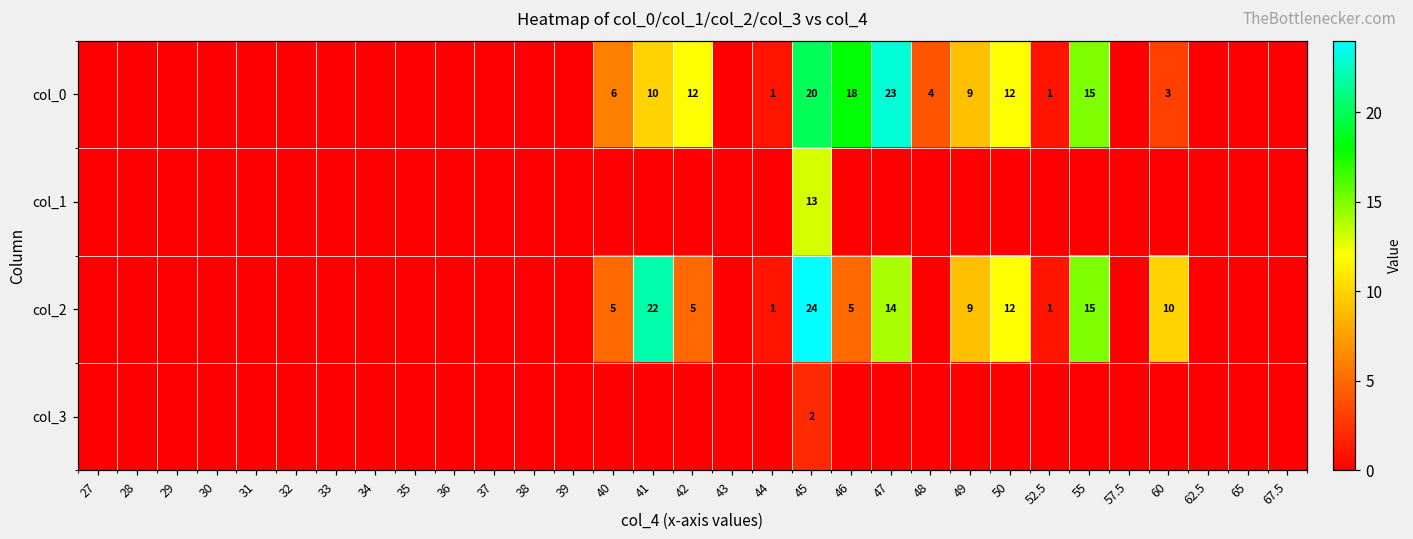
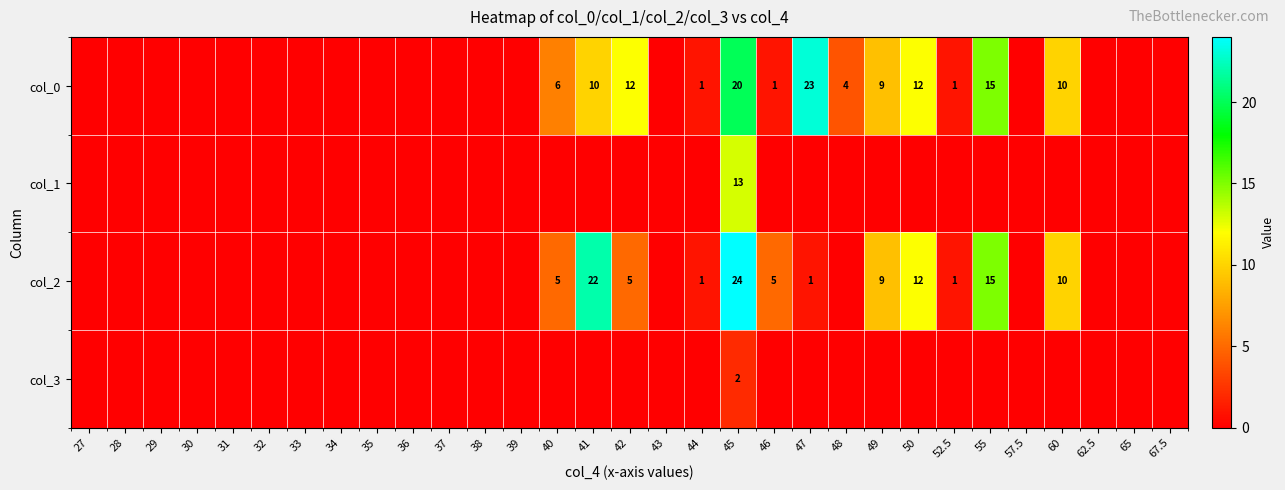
  {
    "col_0": {
      "40": 6,
      "41": 10,
      "42": 12,
      "44": 1,
      "45": 20,
-     "46": 18,
+     "46": 1,
      "47": 23,
      "48": 4,
      "49": 9,
      "50": 12,
      "52.5": 1,
      "55": 15,
-     "60": 3
+     "60": 10
    },
    "col_1": {
      "45": 13
    },
    "col_2": {
      "40": 5,
      "41": 22,
      "42": 5,
      "44": 1,
      "45": 24,
      "46": 5,
-     "47": 14,
+     "47": 1,
      "49": 9,
      "50": 12,
      "52.5": 1,
      "55": 15,
      "60": 10
    },
    "col_3": {
      "45": 2
    }
  }
